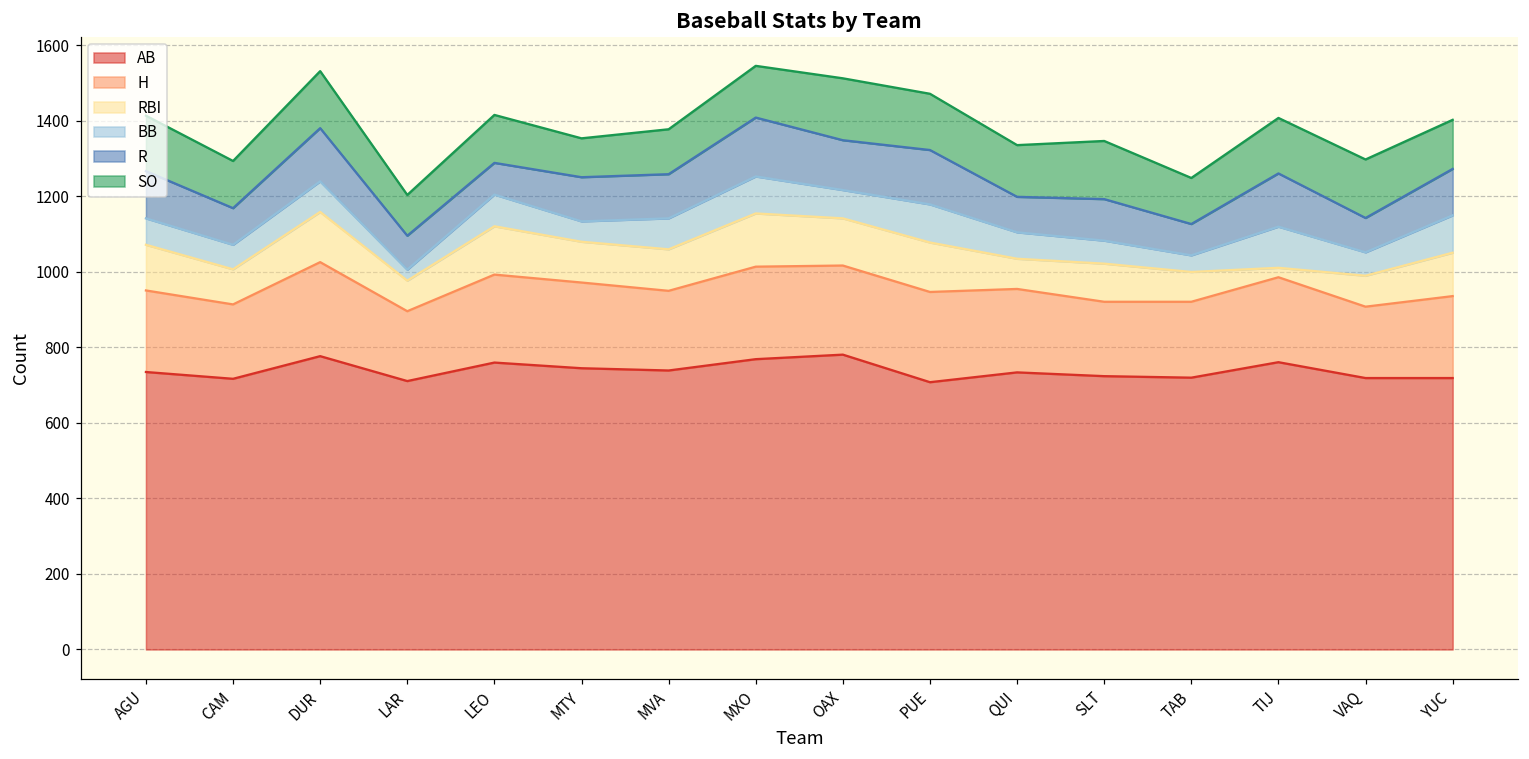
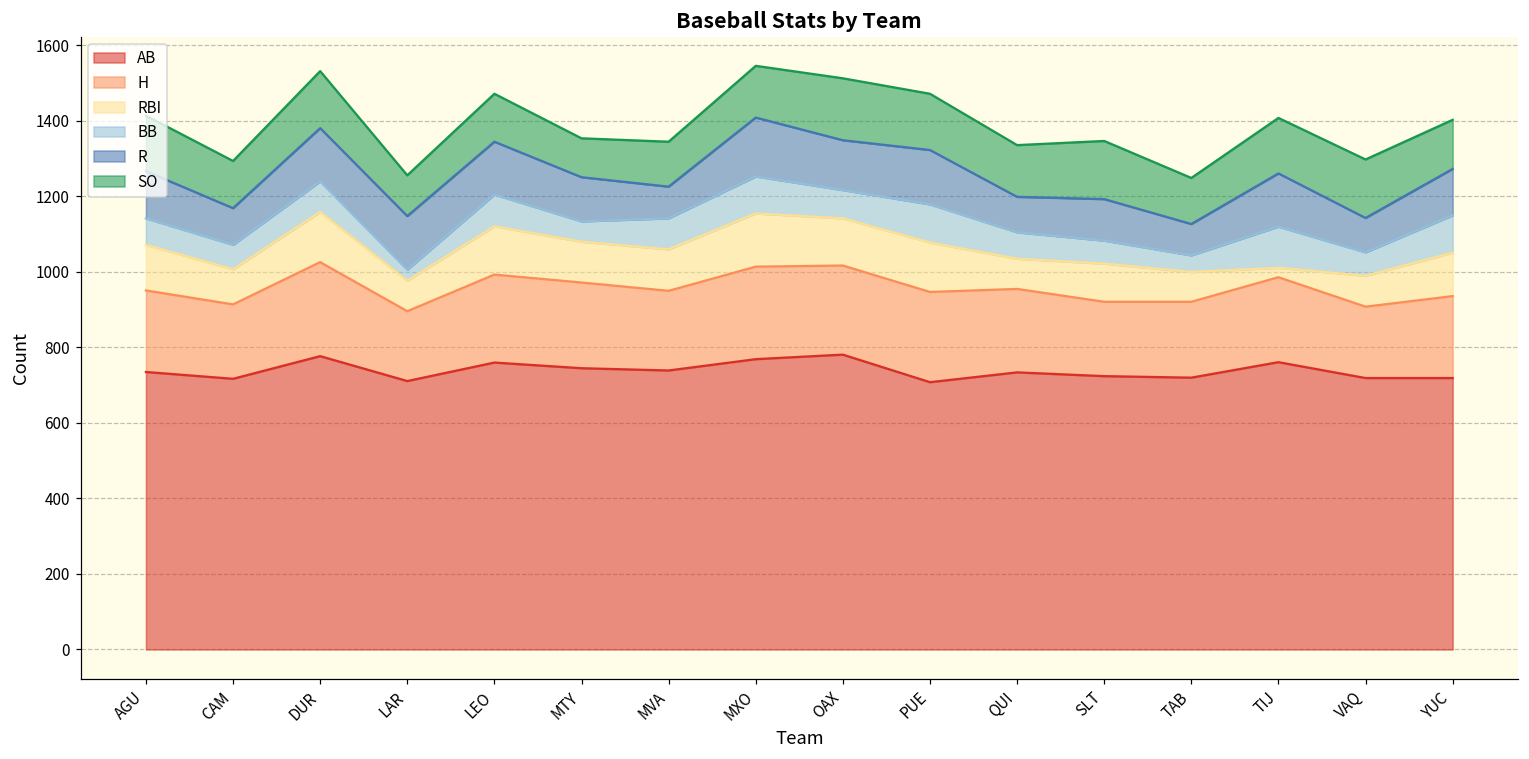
  {
    "AB": {
      "AGU": 740,
      "CAM": 720,
      "DUR": 780,
      "LAR": 710,
      "LEO": 760,
      "MTY": 750,
      "MVA": 740,
      "MXO": 770,
      "OAX": 780,
      "PUE": 710,
      "QUI": 730,
      "SLT": 720,
      "TAB": 720,
      "TIJ": 760,
      "VAQ": 720,
      "YUC": 720
    },
    "H": {
      "AGU": 220,
      "CAM": 200,
      "DUR": 250,
      "LAR": 190,
      "LEO": 230,
      "MTY": 230,
      "MVA": 210,
      "MXO": 250,
      "OAX": 240,
      "PUE": 240,
      "QUI": 220,
      "SLT": 200,
      "TAB": 200,
      "TIJ": 230,
      "VAQ": 190,
      "YUC": 220
    },
    "RBI": {
      "AGU": 120,
      "CAM": 90,
      "DUR": 130,
      "LAR": 80,
      "LEO": 130,
      "MTY": 110,
      "MVA": 110,
      "MXO": 140,
      "OAX": 130,
      "PUE": 130,
      "QUI": 80,
      "SLT": 100,
      "TAB": 80,
      "TIJ": 30,
      "VAQ": 80,
      "YUC": 120
    },
    "BB": {
      "AGU": 70,
      "CAM": 70,
      "DUR": 80,
      "LAR": 30,
      "LEO": 80,
      "MTY": 50,
      "MVA": 80,
      "MXO": 100,
      "OAX": 80,
      "PUE": 100,
      "QUI": 70,
      "SLT": 60,
      "TAB": 40,
      "TIJ": 110,
      "VAQ": 60,
      "YUC": 100
    },
    "R": {
      "CAM": 100,
      "DUR": 140,
-     "LAR": 90,
-     "LEO": 80,
+     "LAR": 140,
+     "LEO": 140,
      "MTY": 120,
-     "MVA": 120,
+     "MVA": 80,
      "MXO": 160,
      "OAX": 130,
      "PUE": 140,
      "QUI": 90,
      "SLT": 110,
      "TAB": 80,
      "TIJ": 140,
      "VAQ": 90,
      "YUC": 120
    },
    "SO": {
      "CAM": 130,
      "DUR": 150,
      "LAR": 110,
      "LEO": 130,
      "MTY": 100,
      "MVA": 120,
      "MXO": 140,
      "OAX": 160,
      "PUE": 150,
      "QUI": 140,
      "SLT": 150,
      "TAB": 120,
      "TIJ": 150,
      "VAQ": 160,
      "YUC": 130
    }
  }
